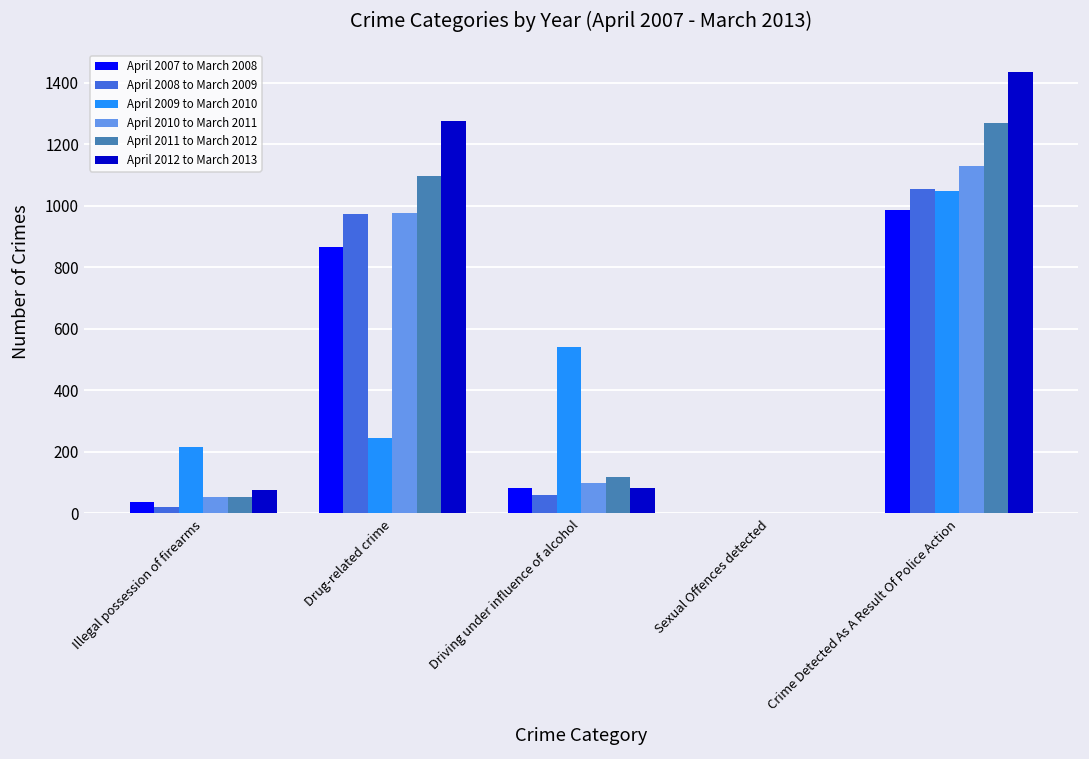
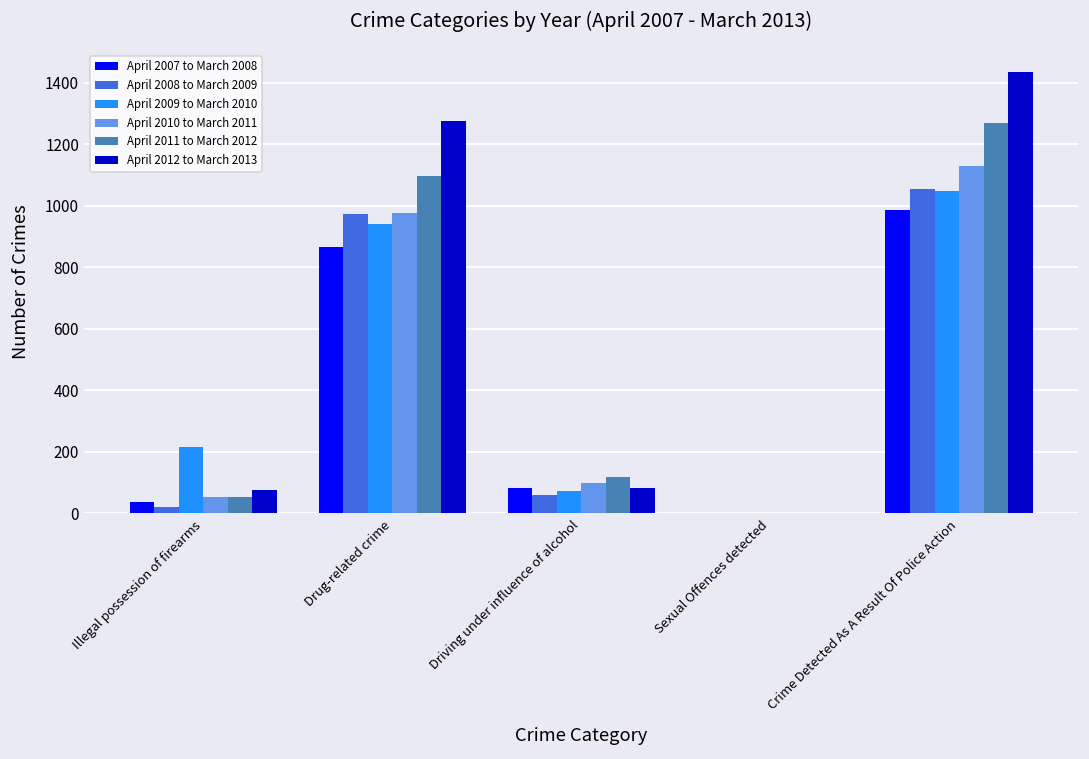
  {
    "April 2009 to March 2010": {
      "Illegal possession of firearms": 220,
-     "Drug-related crime": 240,
-     "Driving under influence of alcohol": 540,
+     "Drug-related crime": 940,
+     "Driving under influence of alcohol": 70,
      "Sexual Offences detected": 0,
      "Crime Detected As A Result Of Police Action": 1050
    }
  }
